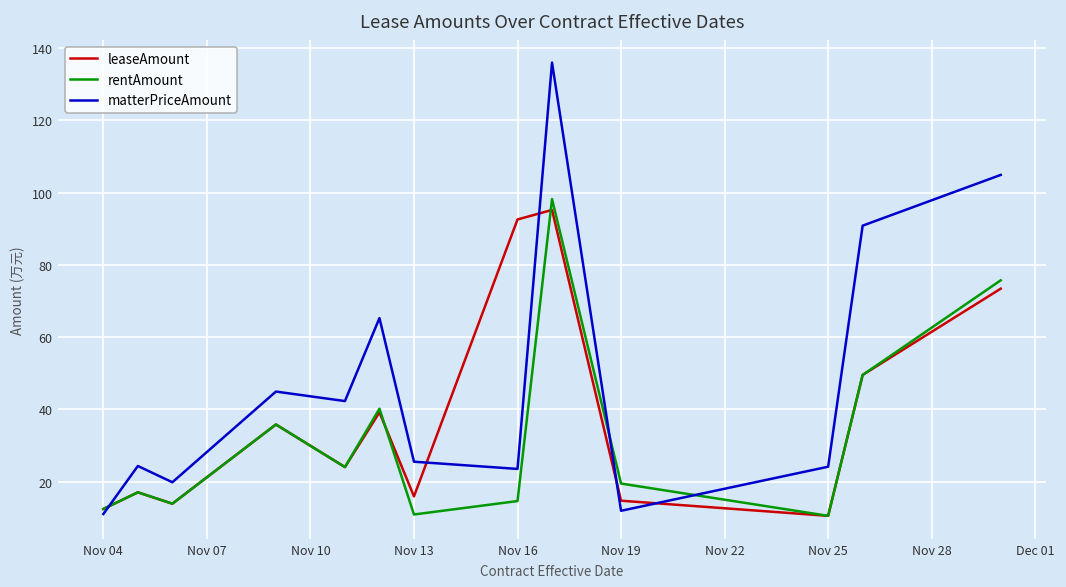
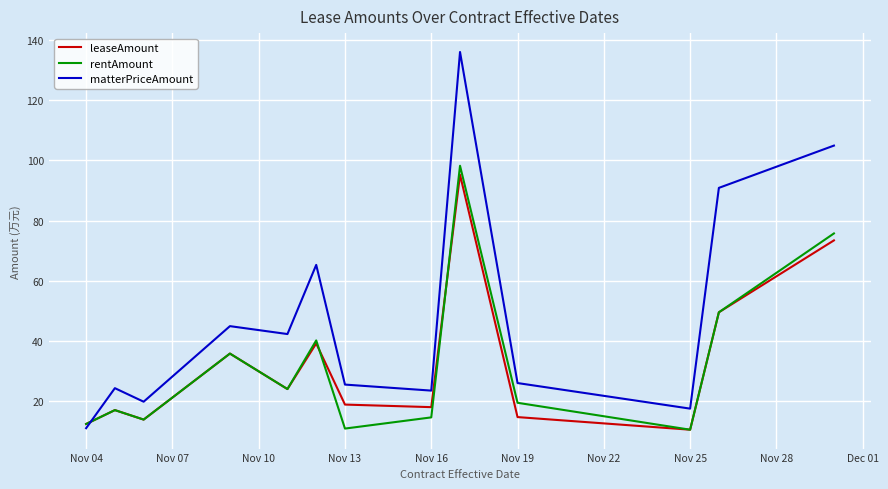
  {
    "leaseAmount": {
-     "Nov 13": 16,
-     "Nov 16": 93,
+     "Nov 13": 19,
+     "Nov 16": 18,
      "Nov 19": 15
    },
    "rentAmount": {
      "Nov 13": 11,
      "Nov 16": 15,
      "Nov 19": 19
    },
    "matterPriceAmount": {
      "Nov 04": 11,
      "Nov 13": 25,
      "Nov 16": 23,
-     "Nov 19": 12,
-     "Nov 25": 24
+     "Nov 19": 26,
+     "Nov 25": 18
    }
  }
